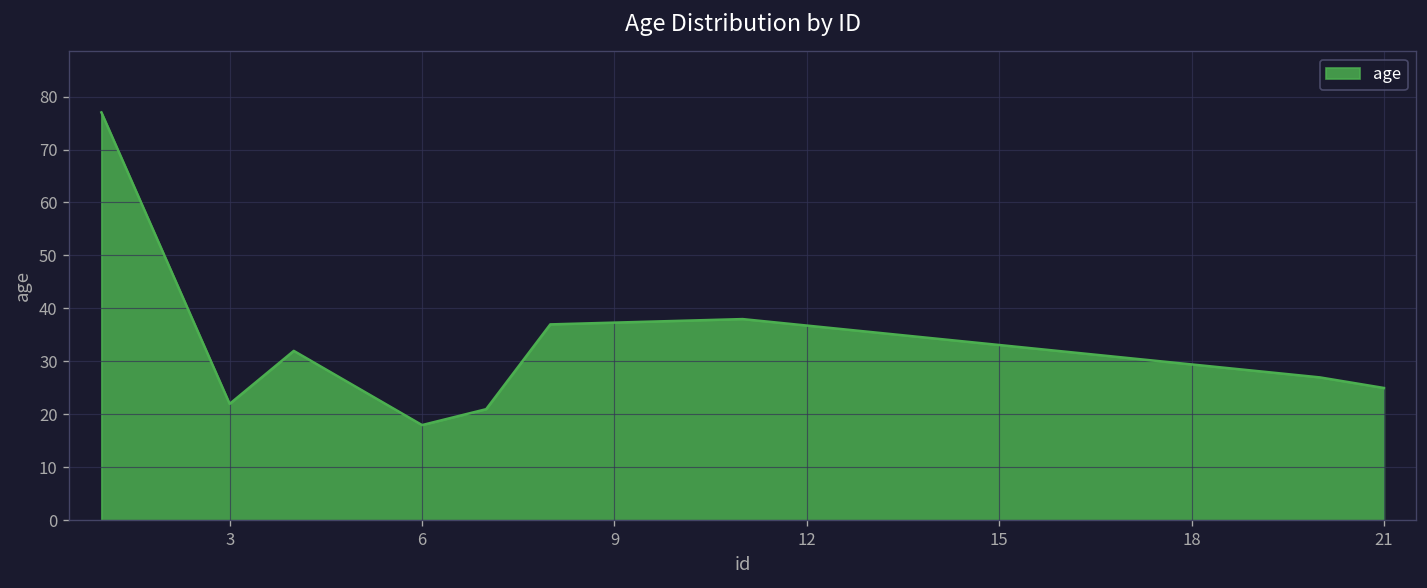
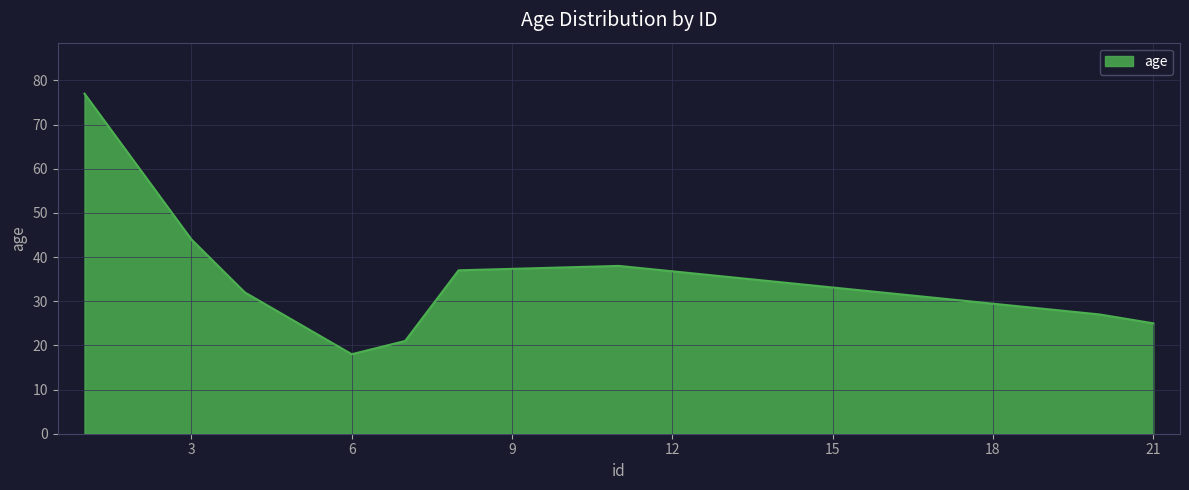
  {
-   "3": 22,
+   "3": 44,
    "6": 18,
    "21": 25
  }
